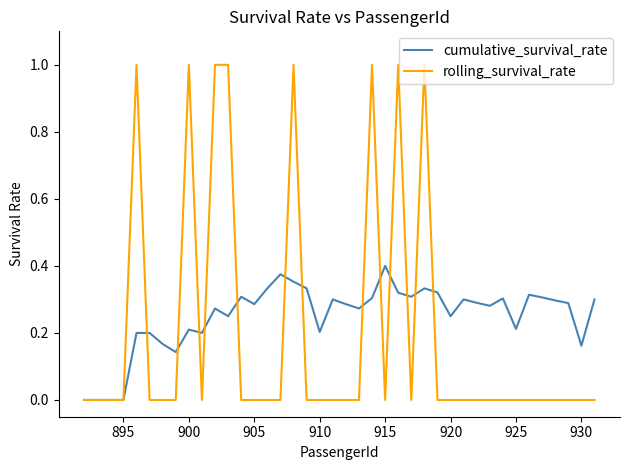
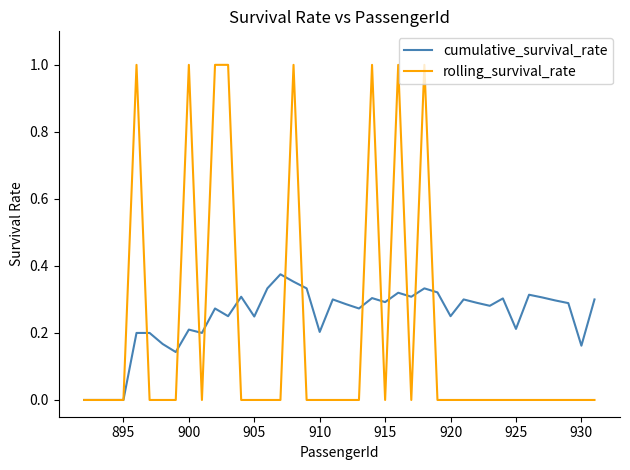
  {
    "cumulative_survival_rate": {
      "900": 0.21,
-     "905": 0.29,
+     "905": 0.25,
      "910": 0.20,
-     "915": 0.40,
+     "915": 0.29,
      "920": 0.25,
      "925": 0.21,
      "930": 0.16
    },
    "rolling_survival_rate": {
      "900": 1.00,
      "905": 0.00,
      "910": 0.00,
      "915": 0.00,
      "920": 0.00,
      "925": 0.00,
      "930": 0.00
    }
  }
